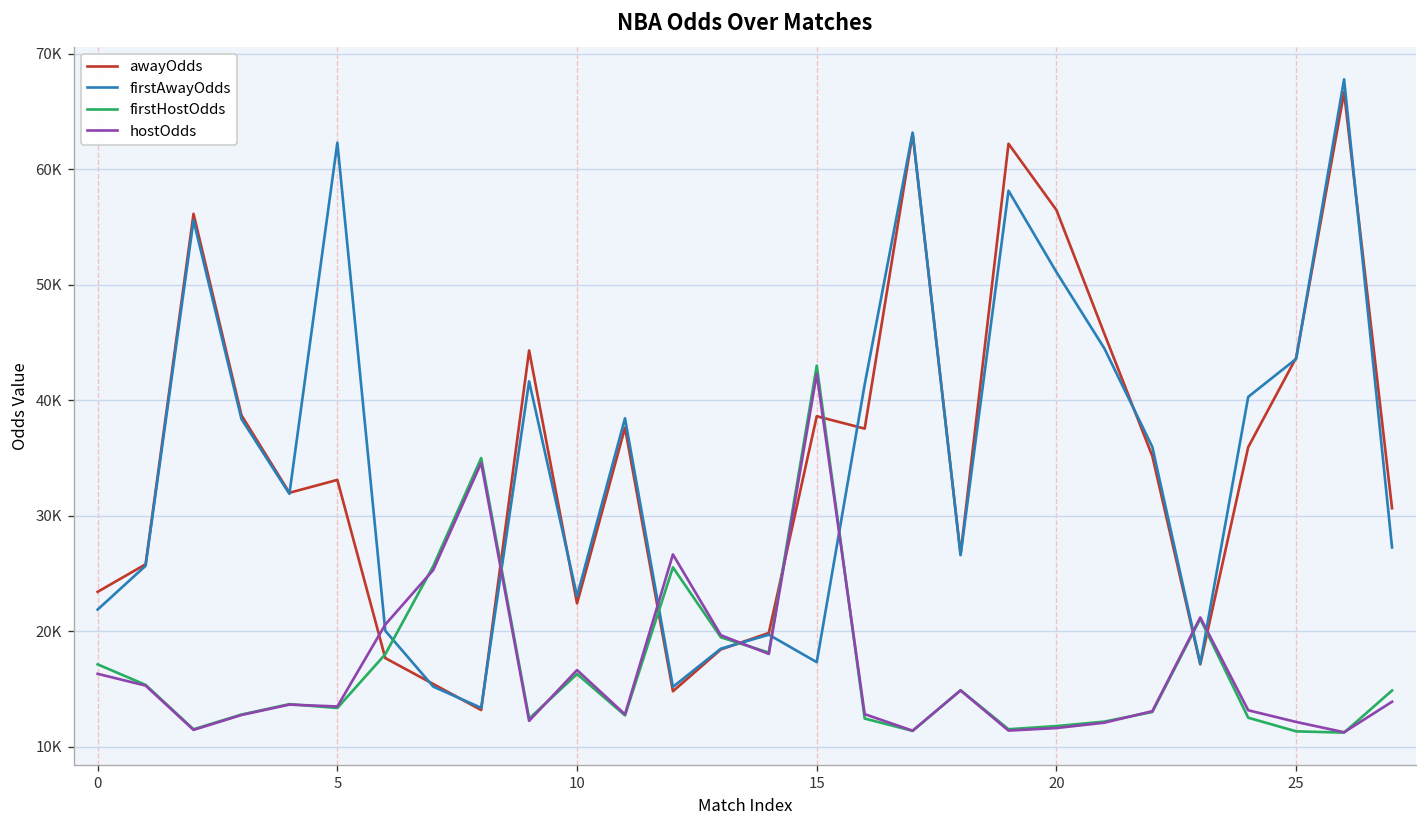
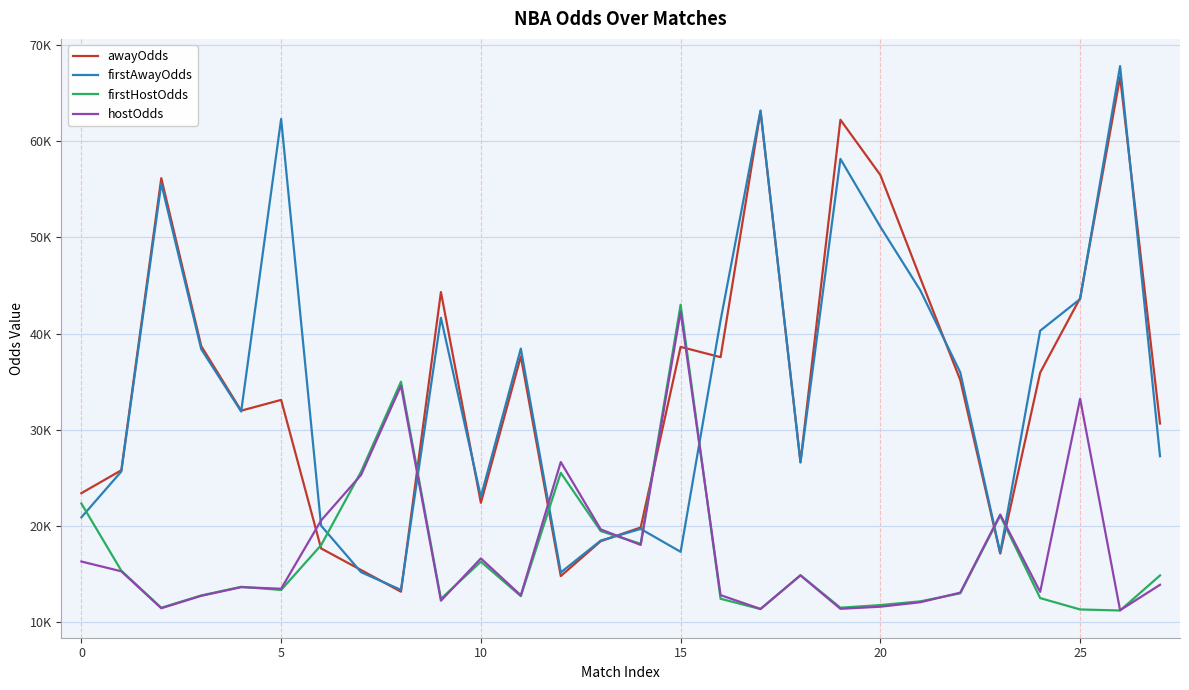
  {
    "awayOdds": {
      "0": 23000,
      "5": 33000,
      "10": 22000,
      "15": 39000,
      "20": 56000
    },
    "firstAwayOdds": {
-     "0": 22000,
+     "0": 21000,
      "5": 62000,
      "10": 23000,
      "15": 17000,
      "20": 51000
    },
    "firstHostOdds": {
-     "0": 17000,
+     "0": 22000,
      "10": 16000,
      "15": 43000,
      "25": 11000
    },
    "hostOdds": {
      "0": 16000,
      "10": 17000,
      "15": 42000,
-     "25": 12000
+     "25": 33000
    }
  }
